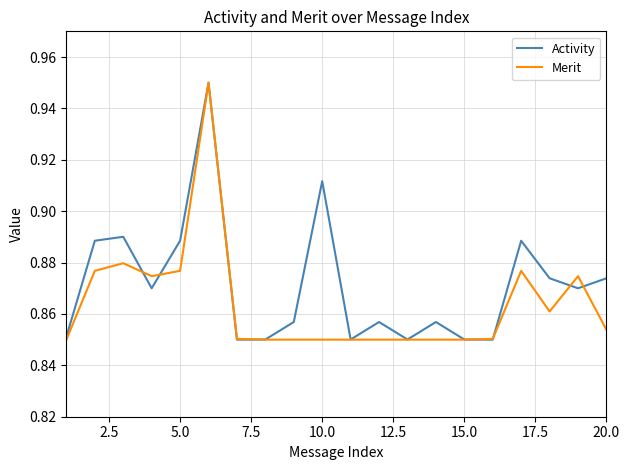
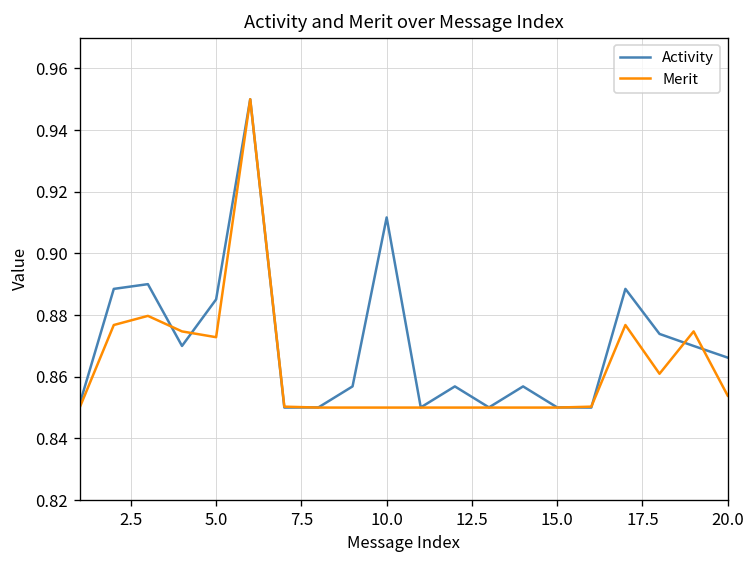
  {
    "Activity": {
-     "5.0": 0.888,
+     "5.0": 0.885,
      "10.0": 0.912,
-     "20.0": 0.874
+     "20.0": 0.866
    },
    "Merit": {
-     "5.0": 0.877,
+     "5.0": 0.873,
      "10.0": 0.850,
      "20.0": 0.854
    }
  }
